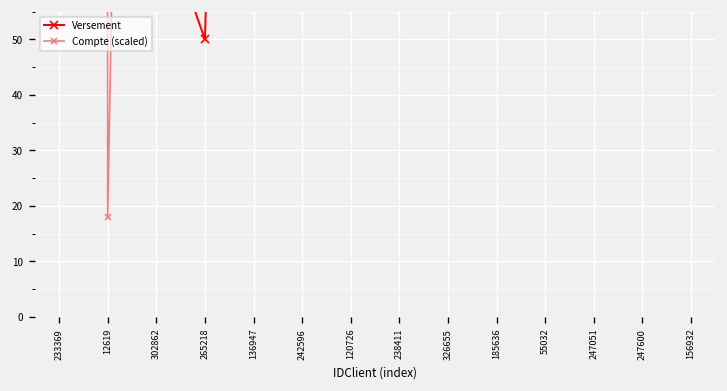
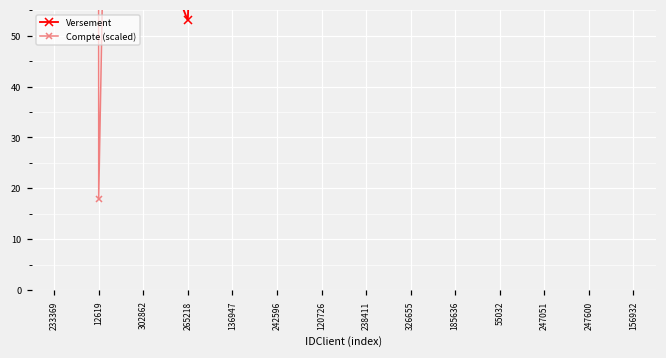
  {
    "Versement": {
-     "265218": 50
+     "265218": 53
    },
    "Compte (scaled)": {
      "12619": 18
    }
  }
